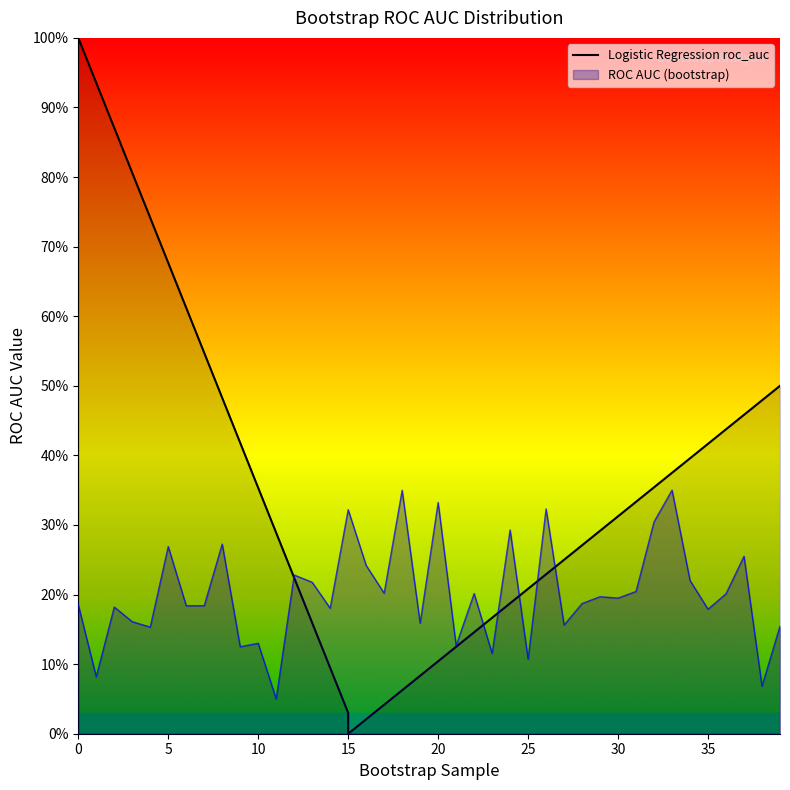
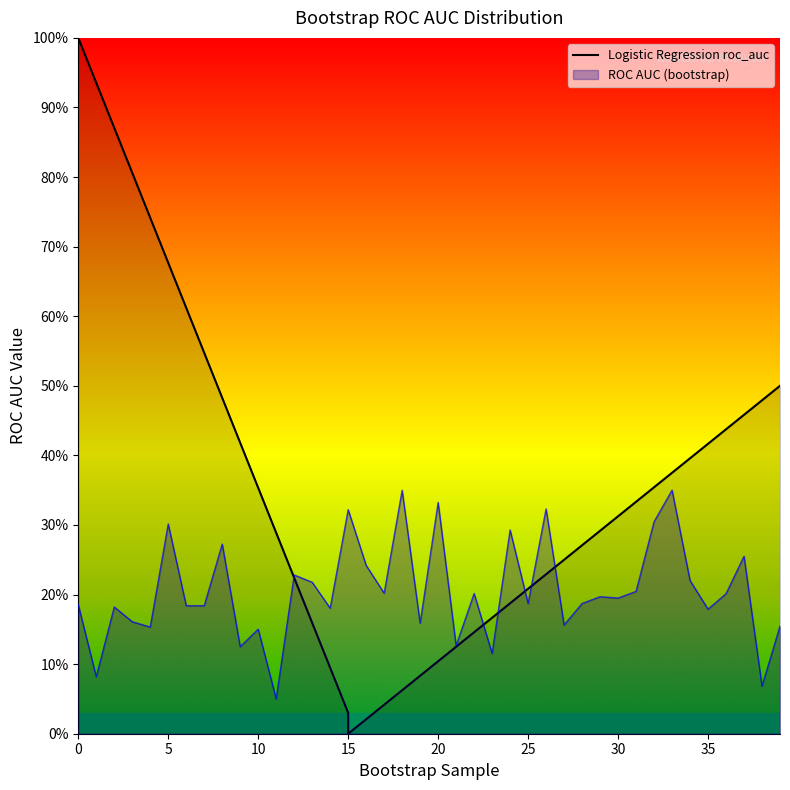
  {
    "ROC AUC (bootstrap)": {
      "0": "19%",
-     "5": "27%",
-     "10": "13%",
+     "5": "30%",
+     "10": "15%",
      "15": "32%",
      "20": "33%",
-     "25": "11%",
+     "25": "19%",
      "30": "19%",
      "35": "18%"
    }
  }
